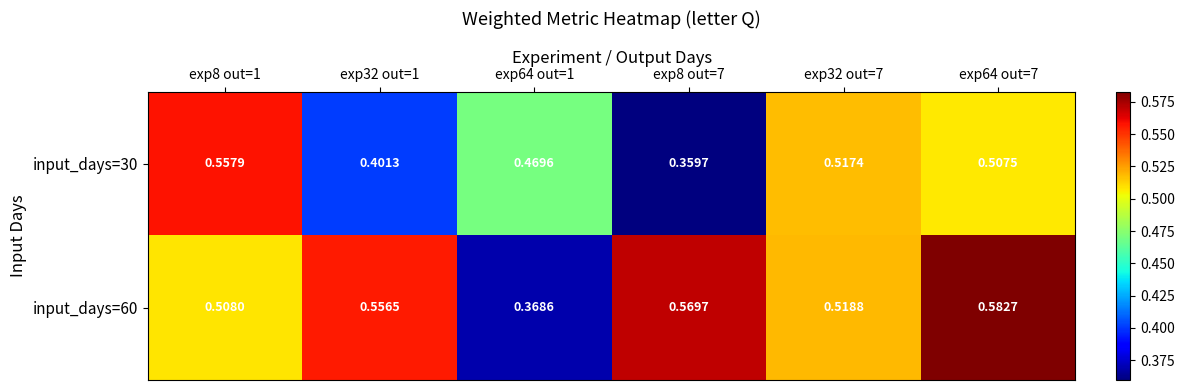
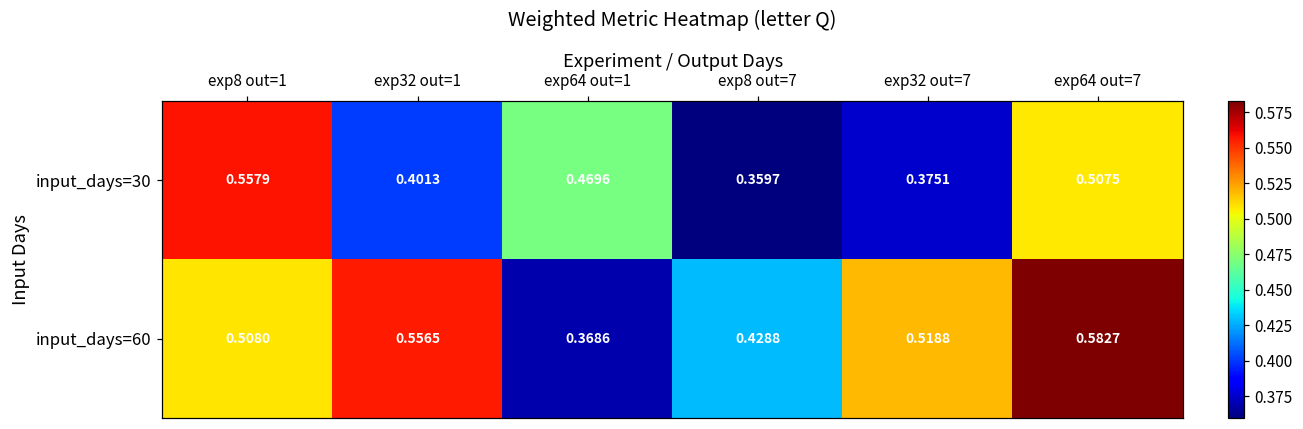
  {
    "input_days=30": {
      "exp8 out=1": 0.5579,
      "exp32 out=1": 0.4013,
      "exp64 out=1": 0.4696,
      "exp8 out=7": 0.3597,
-     "exp32 out=7": 0.5174,
+     "exp32 out=7": 0.3751,
      "exp64 out=7": 0.5075
    },
    "input_days=60": {
      "exp8 out=1": 0.5080,
      "exp32 out=1": 0.5565,
      "exp64 out=1": 0.3686,
-     "exp8 out=7": 0.5697,
+     "exp8 out=7": 0.4288,
      "exp32 out=7": 0.5188,
      "exp64 out=7": 0.5827
    }
  }
